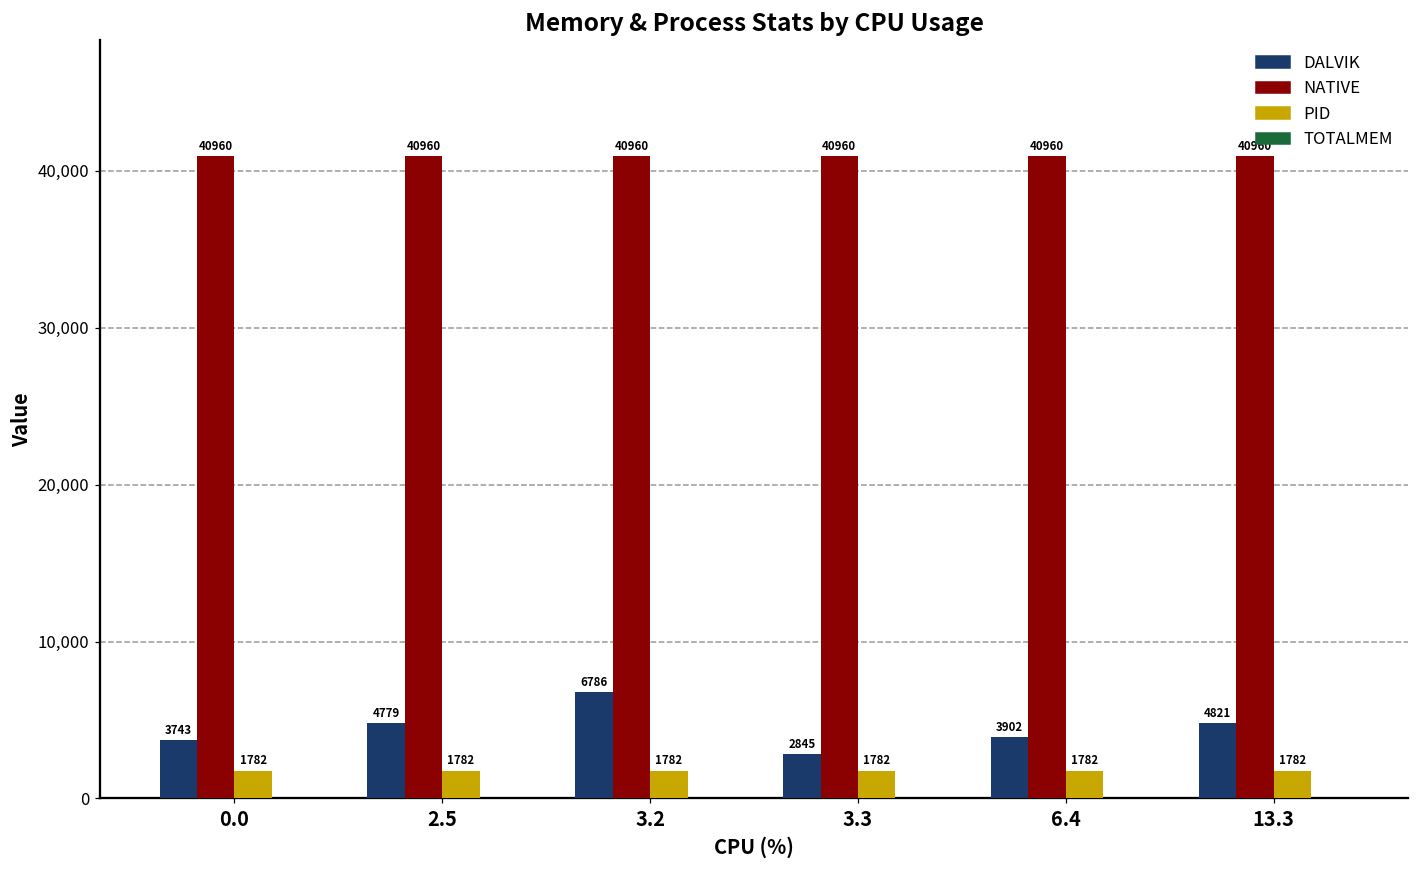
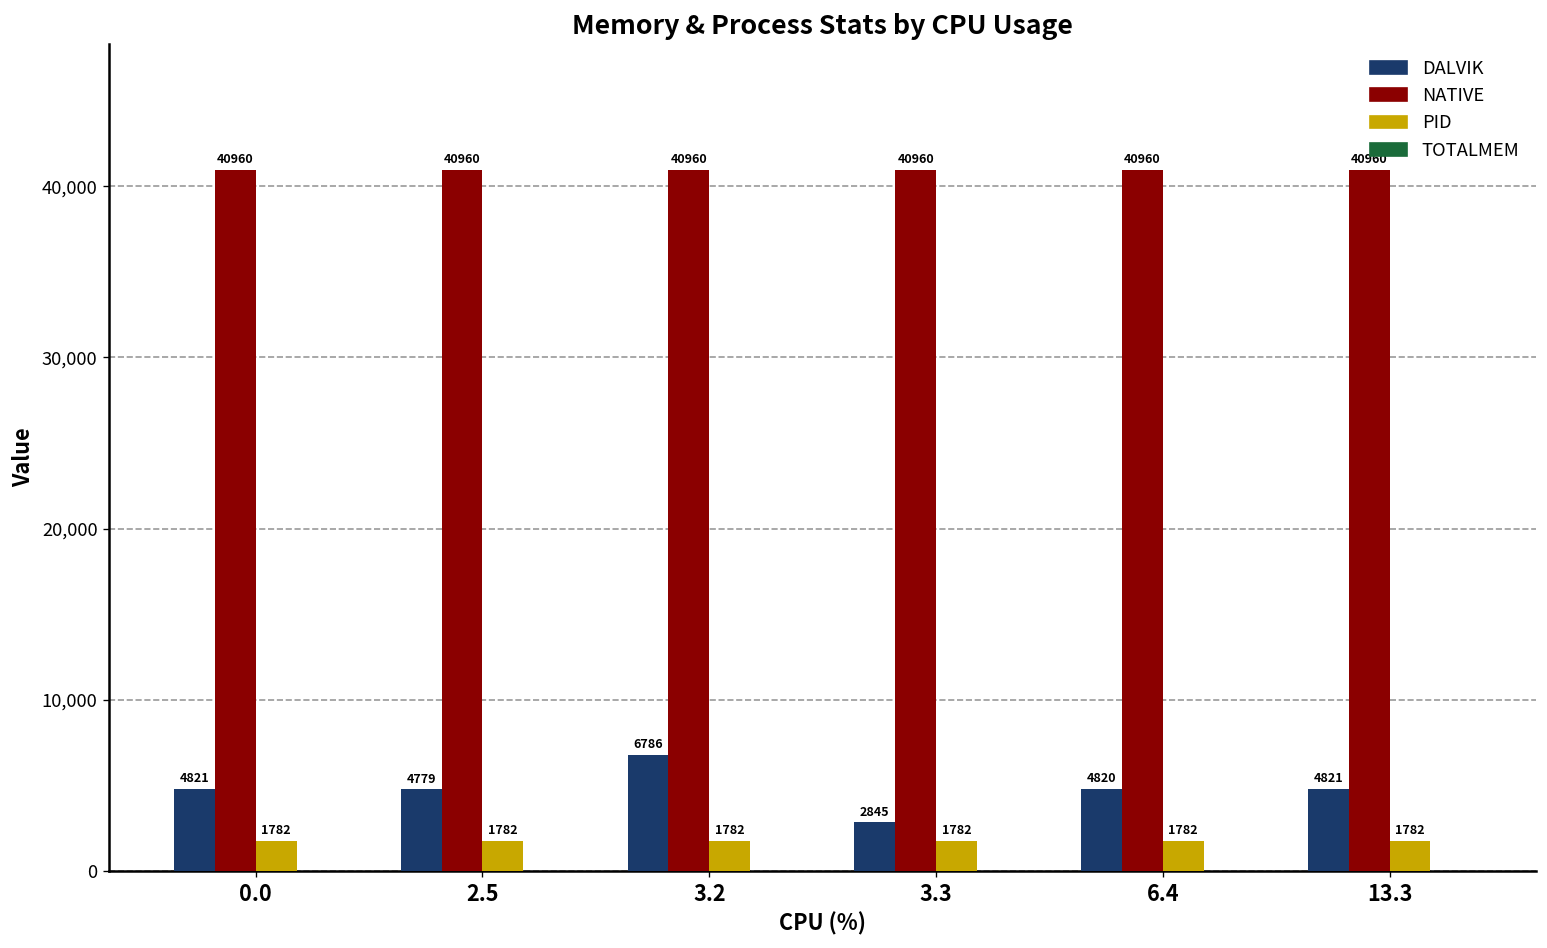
  {
    "DALVIK": {
-     "0.0": 3743,
+     "0.0": 4821,
      "2.5": 4779,
      "3.2": 6786,
      "3.3": 2845,
-     "6.4": 3902,
+     "6.4": 4820,
      "13.3": 4821
    },
    "NATIVE": {
      "0.0": 40960,
      "2.5": 40960,
      "3.2": 40960,
      "3.3": 40960,
      "6.4": 40960,
      "13.3": 40960
    },
    "PID": {
      "0.0": 1782,
      "2.5": 1782,
      "3.2": 1782,
      "3.3": 1782,
      "6.4": 1782,
      "13.3": 1782
    },
    "TOTALMEM": {
      "0.0": 0,
      "2.5": 0,
      "3.2": 0,
      "3.3": 0,
      "6.4": 0,
      "13.3": 0
    }
  }
